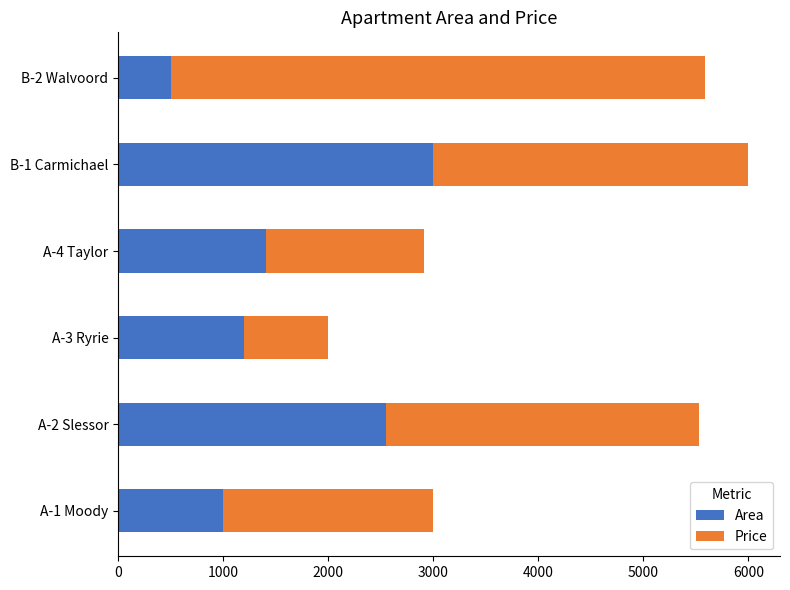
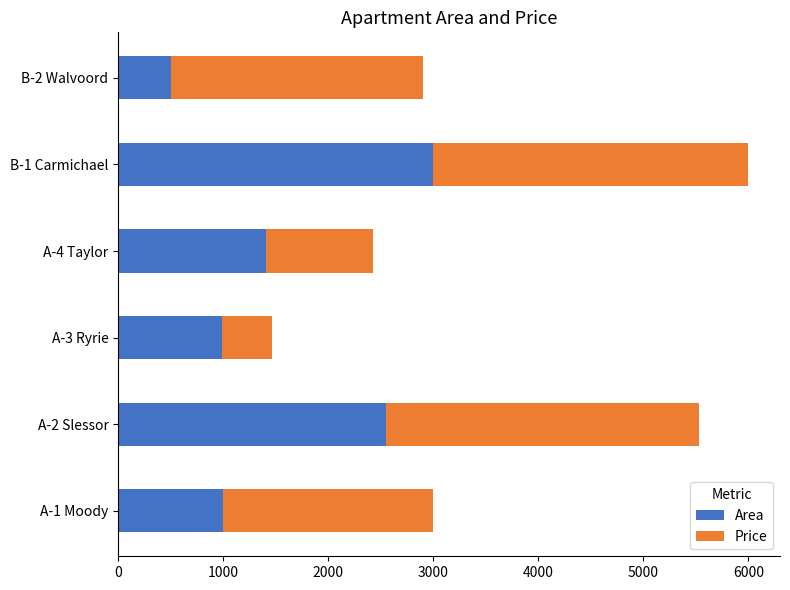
  {
    "Area": {
      "B-2 Walvoord": 500,
      "B-1 Carmichael": 3000,
      "A-4 Taylor": 1410,
-     "A-3 Ryrie": 1200,
+     "A-3 Ryrie": 990,
      "A-2 Slessor": 2550,
      "A-1 Moody": 1000
    },
    "Price": {
-     "B-2 Walvoord": 5080,
+     "B-2 Walvoord": 2400,
      "B-1 Carmichael": 3000,
-     "A-4 Taylor": 1500,
-     "A-3 Ryrie": 800,
+     "A-4 Taylor": 1010,
+     "A-3 Ryrie": 470,
      "A-2 Slessor": 2980,
      "A-1 Moody": 2000
    }
  }
